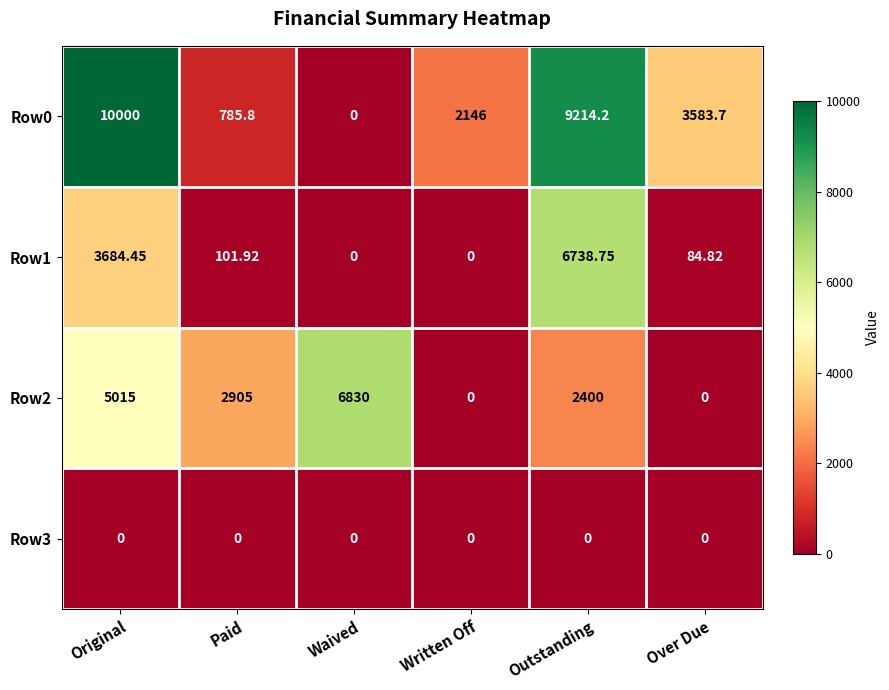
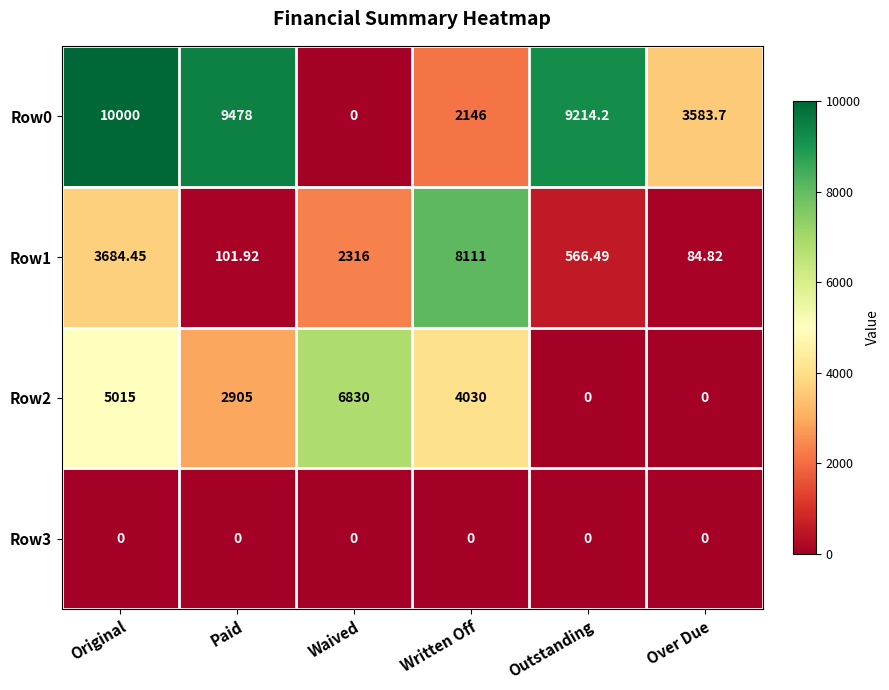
  {
    "Row0": {
      "Original": 10000,
-     "Paid": 785.8,
+     "Paid": 9478,
      "Waived": 0,
      "Written Off": 2146,
      "Outstanding": 9214.2,
      "Over Due": 3583.7
    },
    "Row1": {
      "Original": 3684.45,
      "Paid": 101.92,
-     "Waived": 0,
-     "Written Off": 0,
-     "Outstanding": 6738.75,
+     "Waived": 2316,
+     "Written Off": 8111,
+     "Outstanding": 566.49,
      "Over Due": 84.82
    },
    "Row2": {
      "Original": 5015,
      "Paid": 2905,
      "Waived": 6830,
-     "Written Off": 0,
-     "Outstanding": 2400,
+     "Written Off": 4030,
+     "Outstanding": 0,
      "Over Due": 0
    },
    "Row3": {
      "Original": 0,
      "Paid": 0,
      "Waived": 0,
      "Written Off": 0,
      "Outstanding": 0,
      "Over Due": 0
    }
  }
